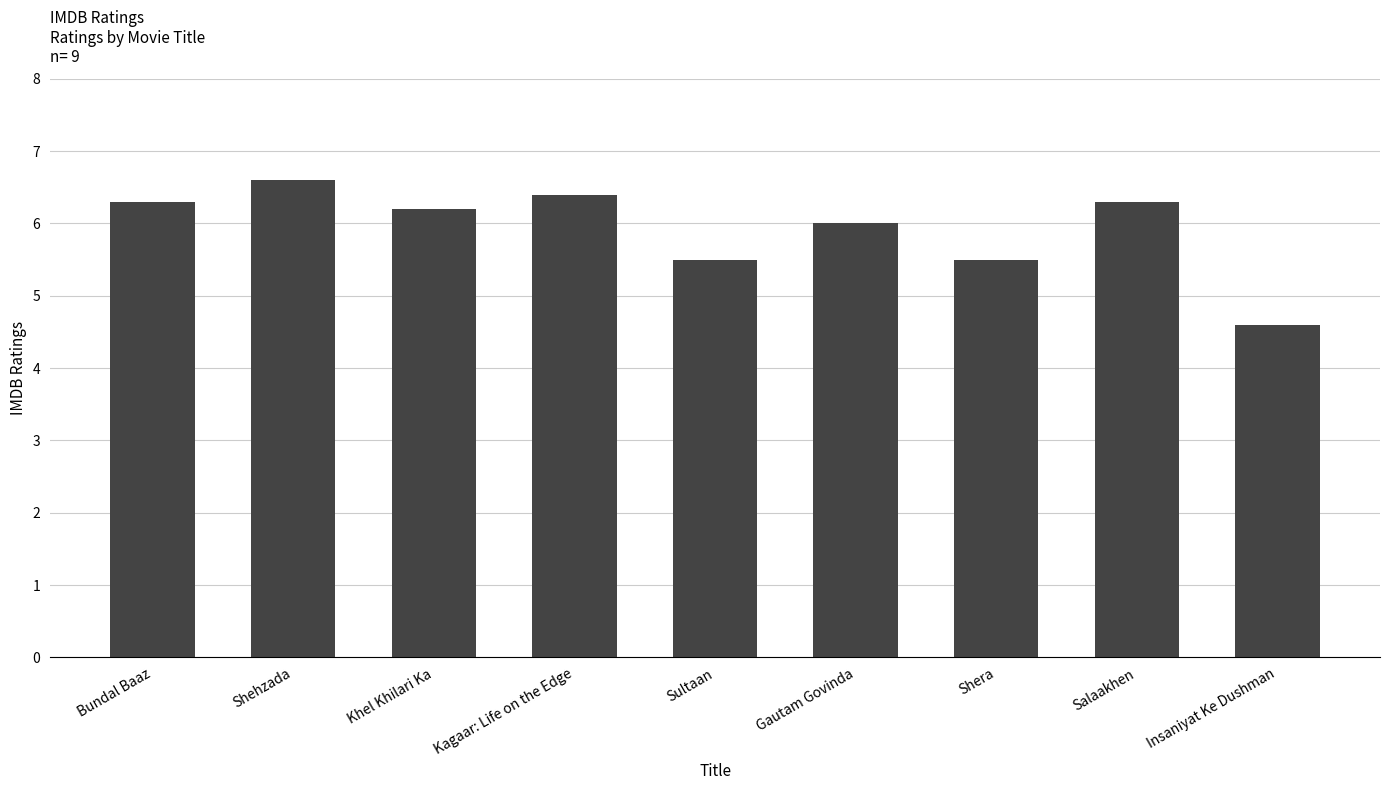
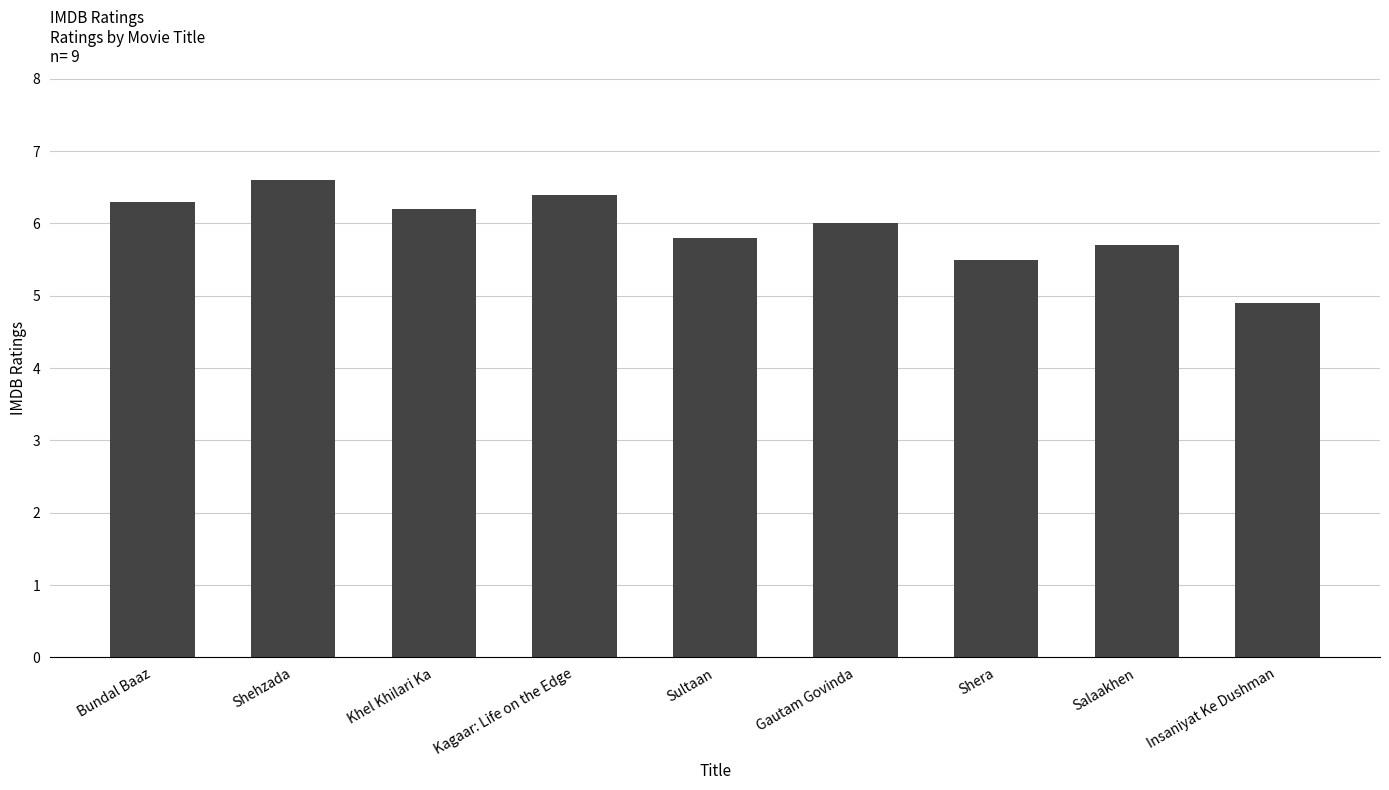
  {
    "Bundal Baaz": 6.3,
    "Shehzada": 6.6,
    "Khel Khilari Ka": 6.2,
    "Kagaar: Life on the Edge": 6.4,
-   "Sultaan": 5.5,
+   "Sultaan": 5.8,
    "Gautam Govinda": 6.0,
    "Shera": 5.5,
-   "Salaakhen": 6.3,
-   "Insaniyat Ke Dushman": 4.6
+   "Salaakhen": 5.7,
+   "Insaniyat Ke Dushman": 4.9
  }
